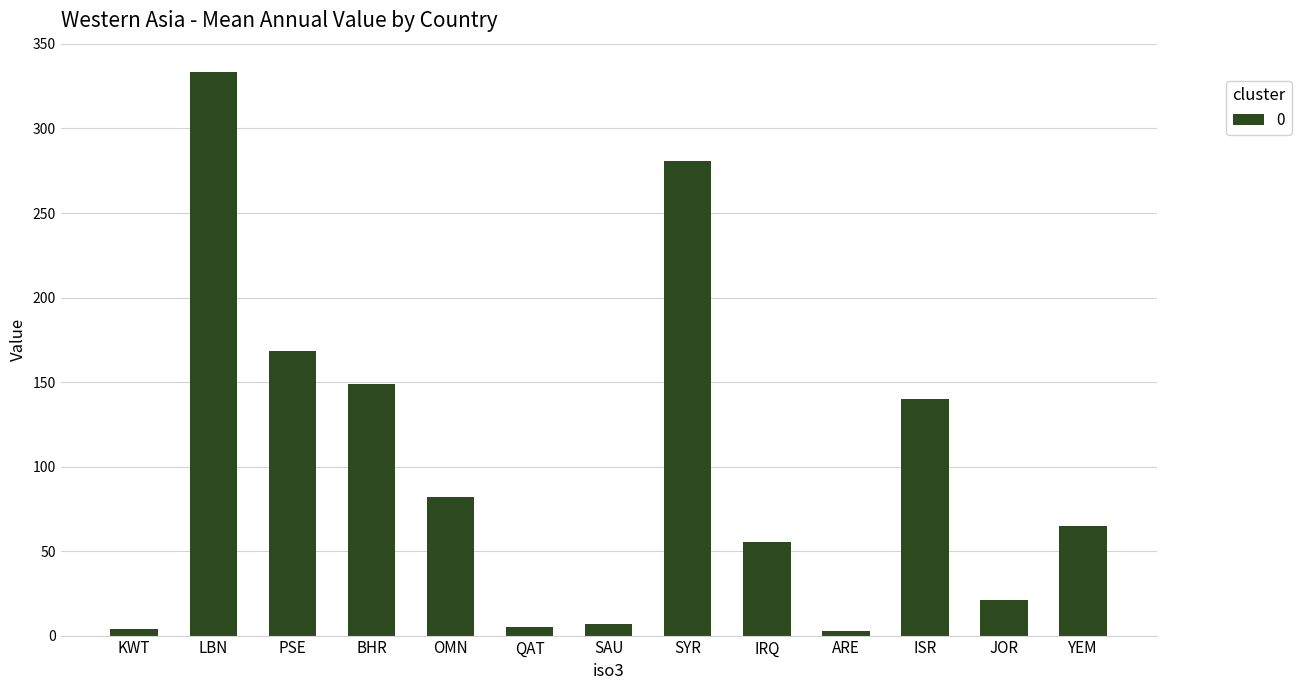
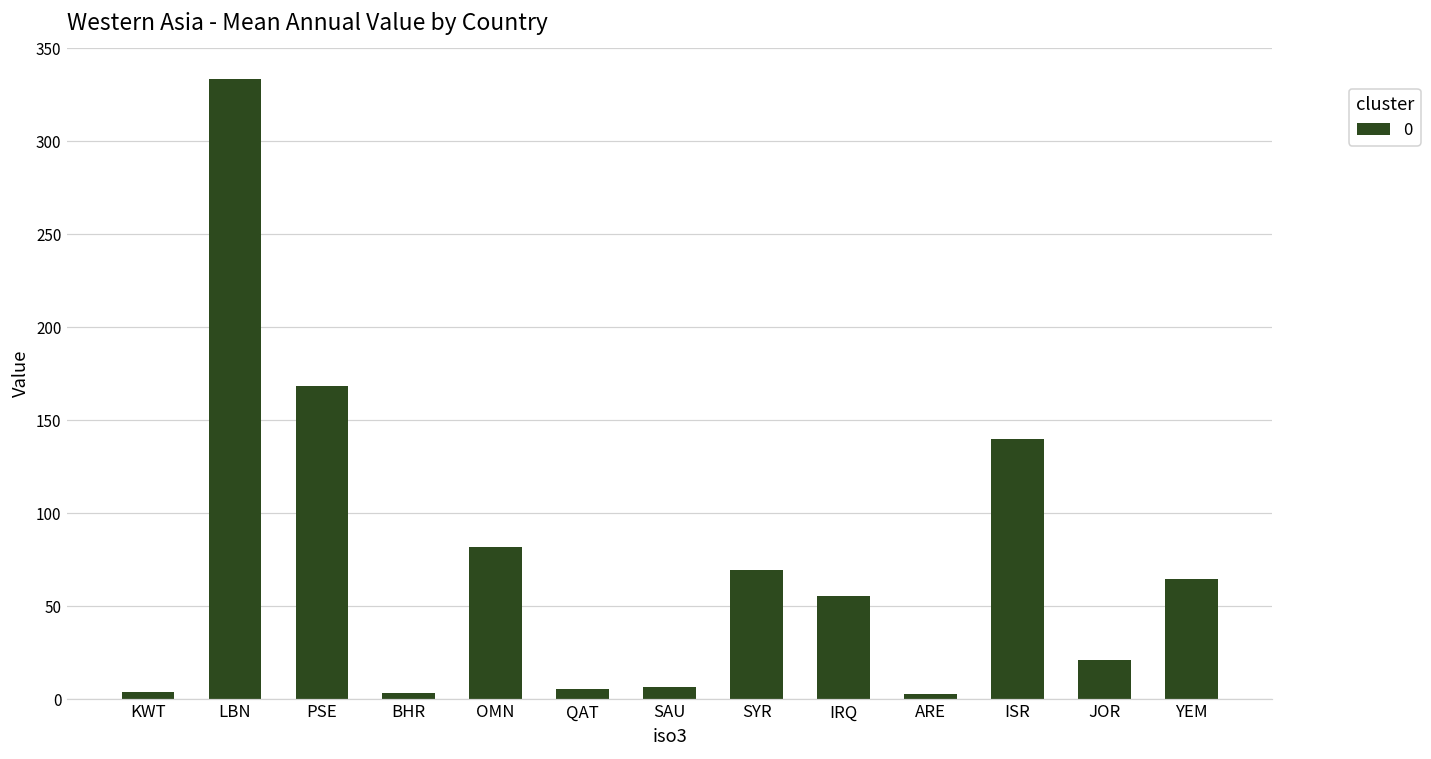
  {
    "KWT": 4,
    "LBN": 334,
    "PSE": 168,
-   "BHR": 149,
+   "BHR": 3,
    "OMN": 82,
    "QAT": 5,
    "SAU": 7,
-   "SYR": 280,
+   "SYR": 70,
    "IRQ": 55,
    "ARE": 3,
    "ISR": 140,
    "JOR": 21,
    "YEM": 65
  }
